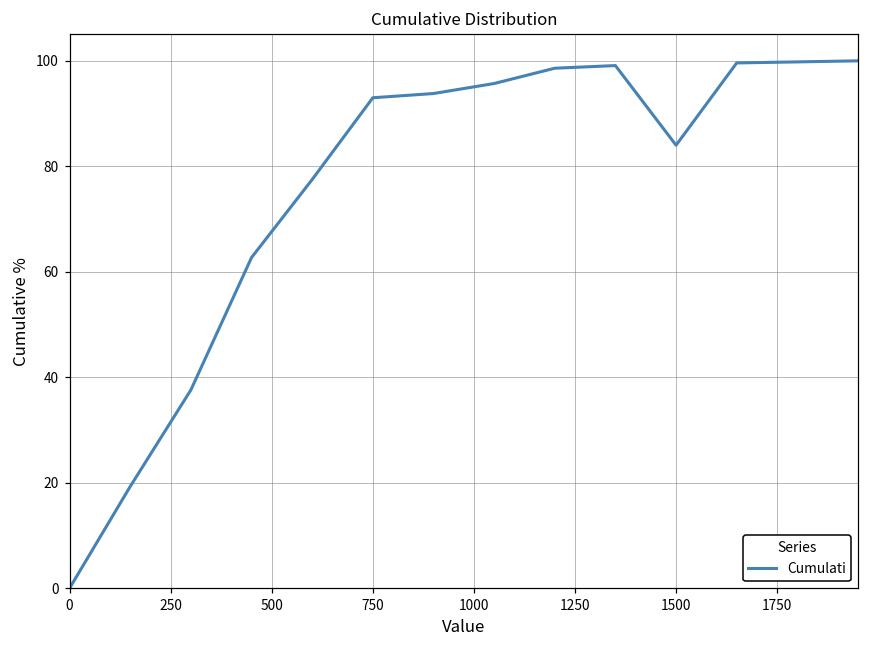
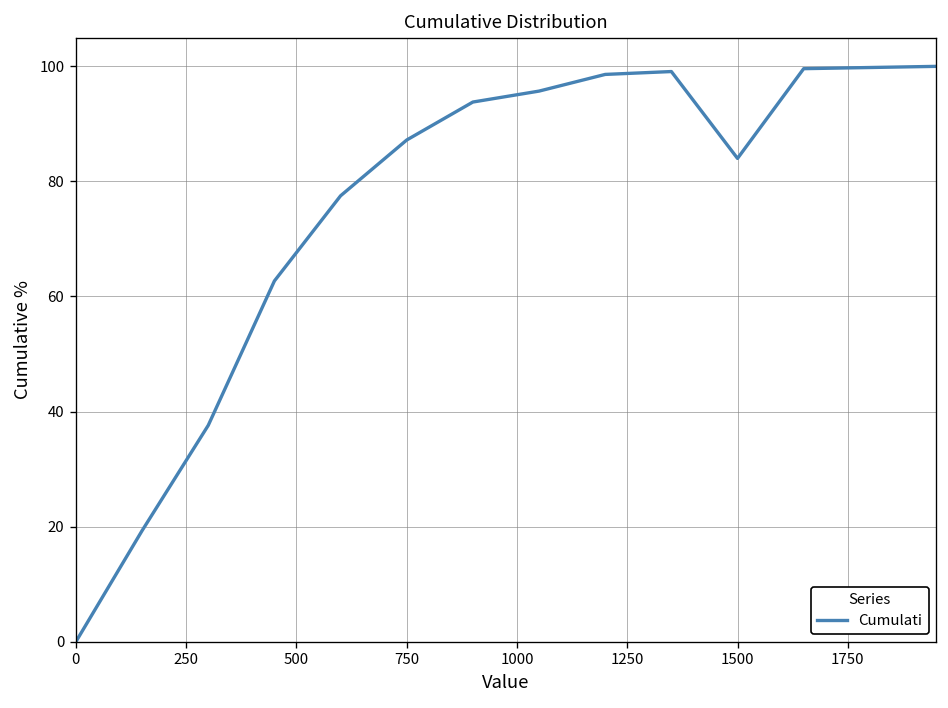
  {
    "0": 0,
-   "750": 93,
+   "750": 87,
    "1500": 84
  }
